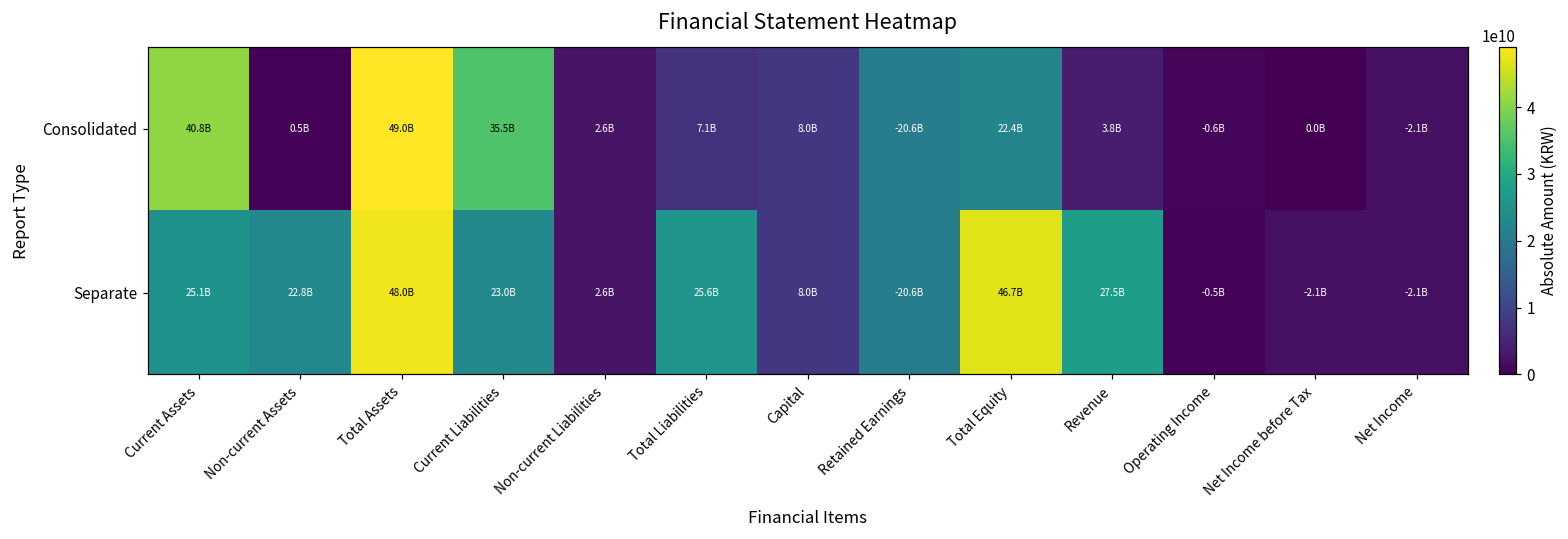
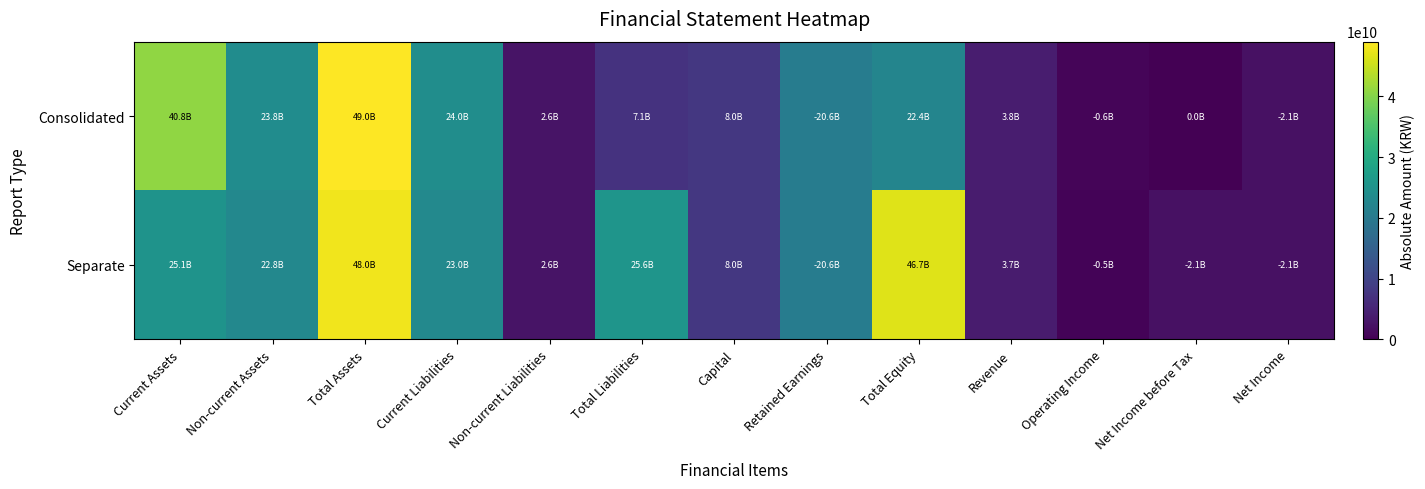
  {
    "Consolidated": {
      "Current Assets": "40.8B",
-     "Non-current Assets": "0.5B",
+     "Non-current Assets": "23.8B",
      "Total Assets": "49.0B",
-     "Current Liabilities": "35.5B",
+     "Current Liabilities": "24.0B",
      "Non-current Liabilities": "2.6B",
      "Total Liabilities": "7.1B",
      "Capital": "8.0B",
      "Retained Earnings": "-20.6B",
      "Total Equity": "22.4B",
      "Revenue": "3.8B",
      "Operating Income": "-0.6B",
      "Net Income before Tax": "0.0B",
      "Net Income": "-2.1B"
    },
    "Separate": {
      "Current Assets": "25.1B",
      "Non-current Assets": "22.8B",
      "Total Assets": "48.0B",
      "Current Liabilities": "23.0B",
      "Non-current Liabilities": "2.6B",
      "Total Liabilities": "25.6B",
      "Capital": "8.0B",
      "Retained Earnings": "-20.6B",
      "Total Equity": "46.7B",
-     "Revenue": "27.5B",
+     "Revenue": "3.7B",
      "Operating Income": "-0.5B",
      "Net Income before Tax": "-2.1B",
      "Net Income": "-2.1B"
    }
  }
